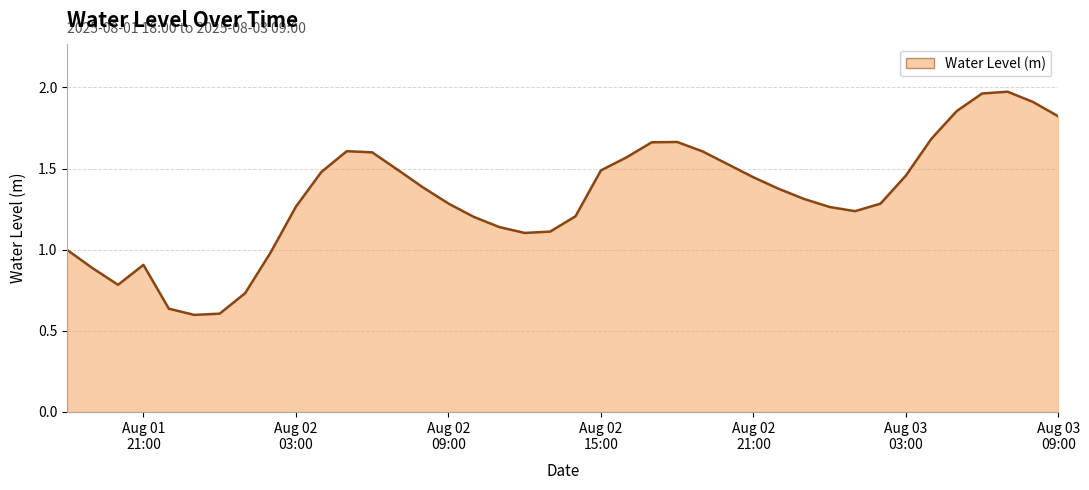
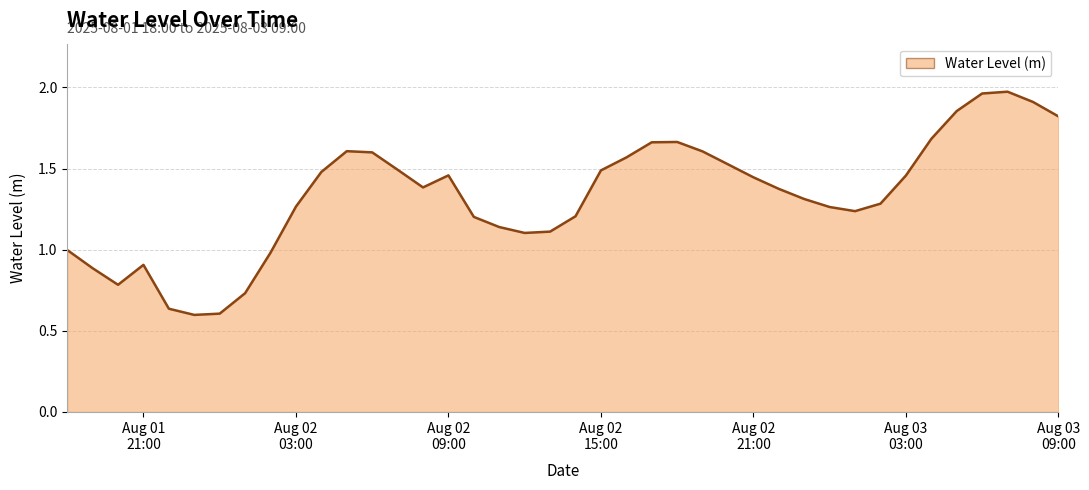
  {
    "Aug 01 21:00": 0.91,
    "Aug 02 03:00": 1.27,
-   "Aug 02 09:00": 1.28,
+   "Aug 02 09:00": 1.46,
    "Aug 02 15:00": 1.49,
    "Aug 02 21:00": 1.45,
    "Aug 03 03:00": 1.46,
    "Aug 03 09:00": 1.82
  }
